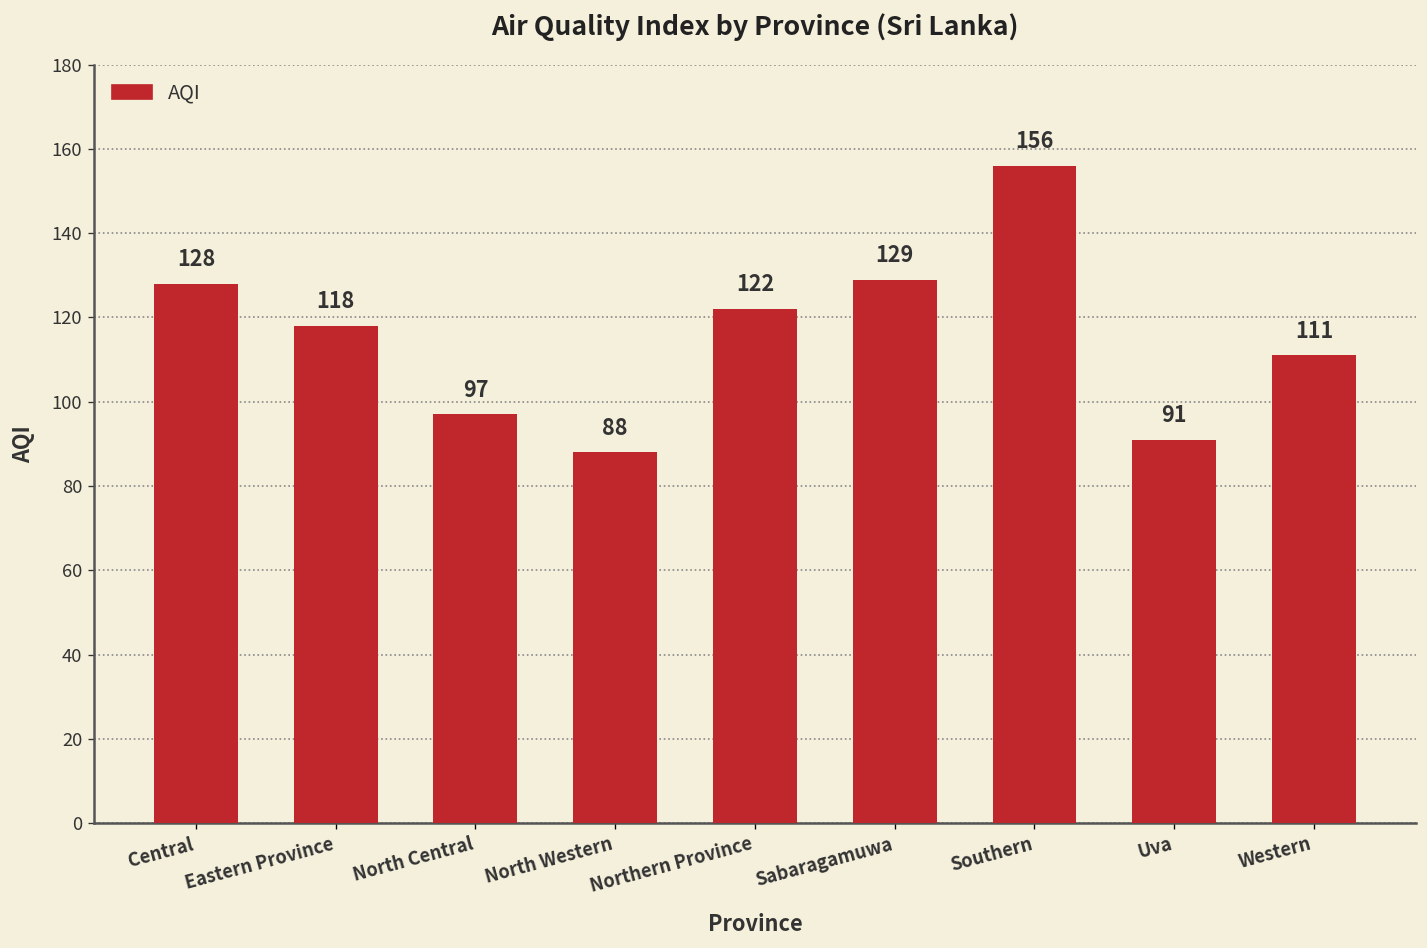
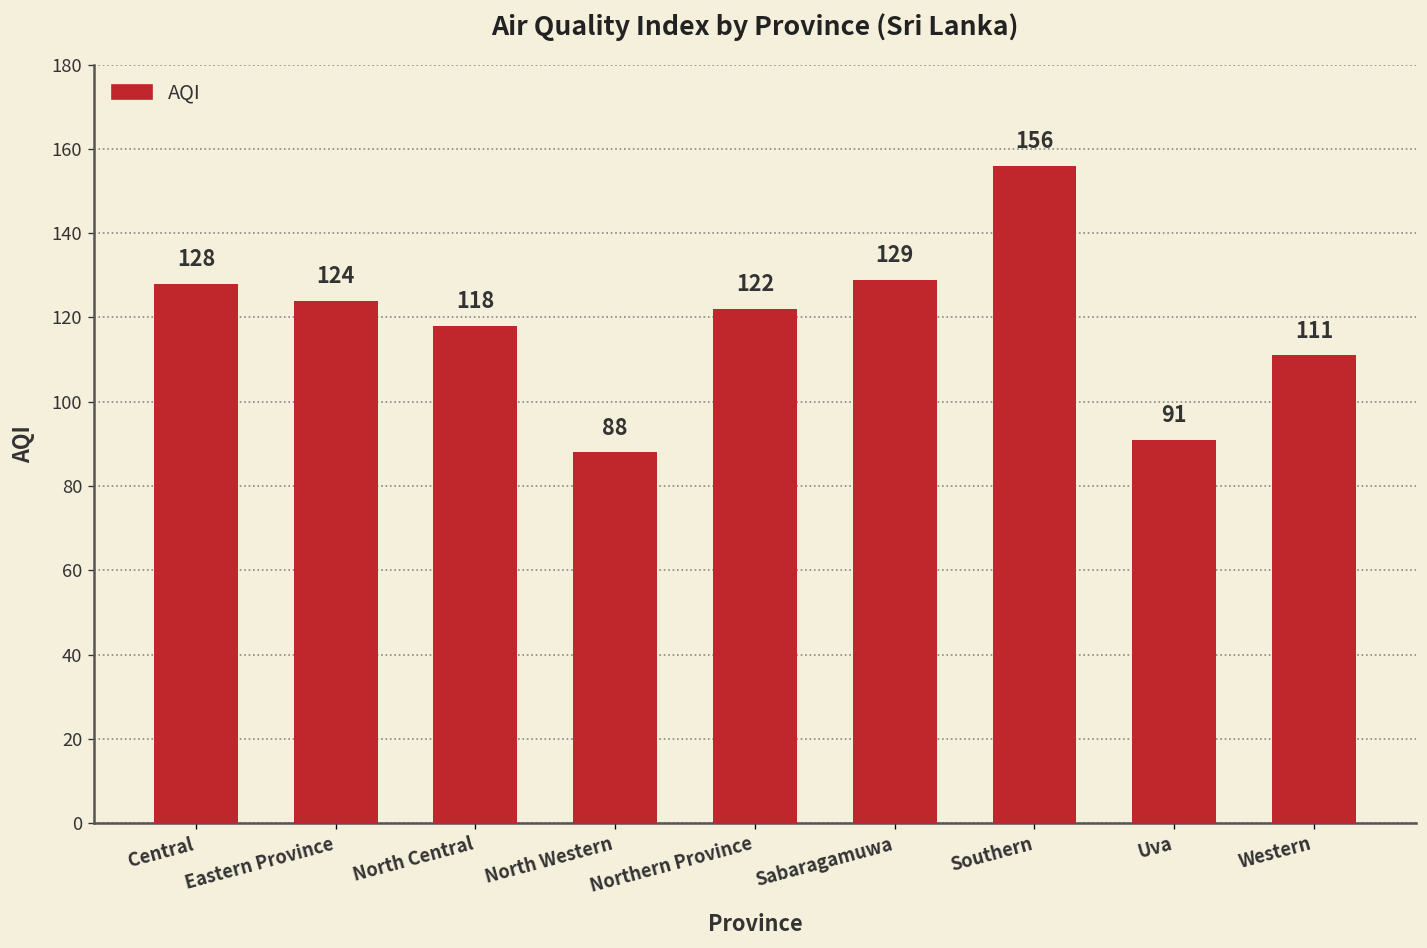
  {
    "Central": 128,
-   "Eastern Province": 118,
-   "North Central": 97,
+   "Eastern Province": 124,
+   "North Central": 118,
    "North Western": 88,
    "Northern Province": 122,
    "Sabaragamuwa": 129,
    "Southern": 156,
    "Uva": 91,
    "Western": 111
  }
